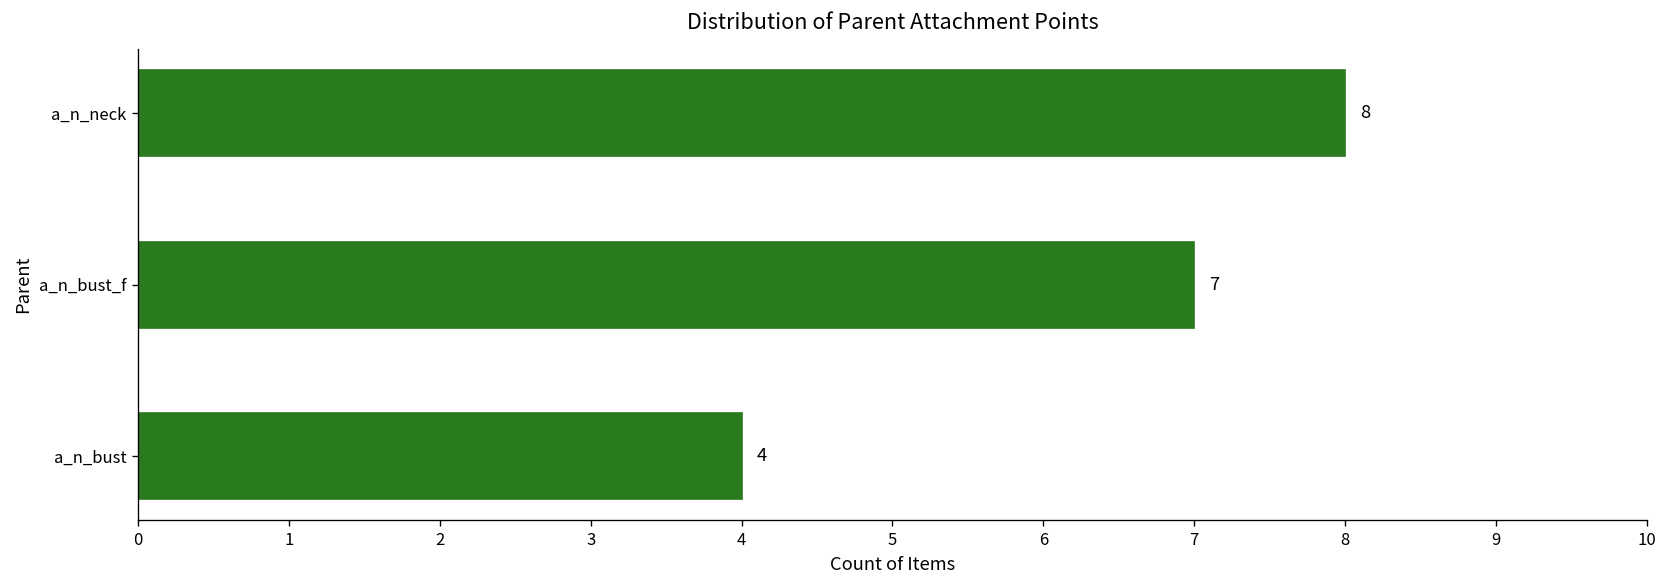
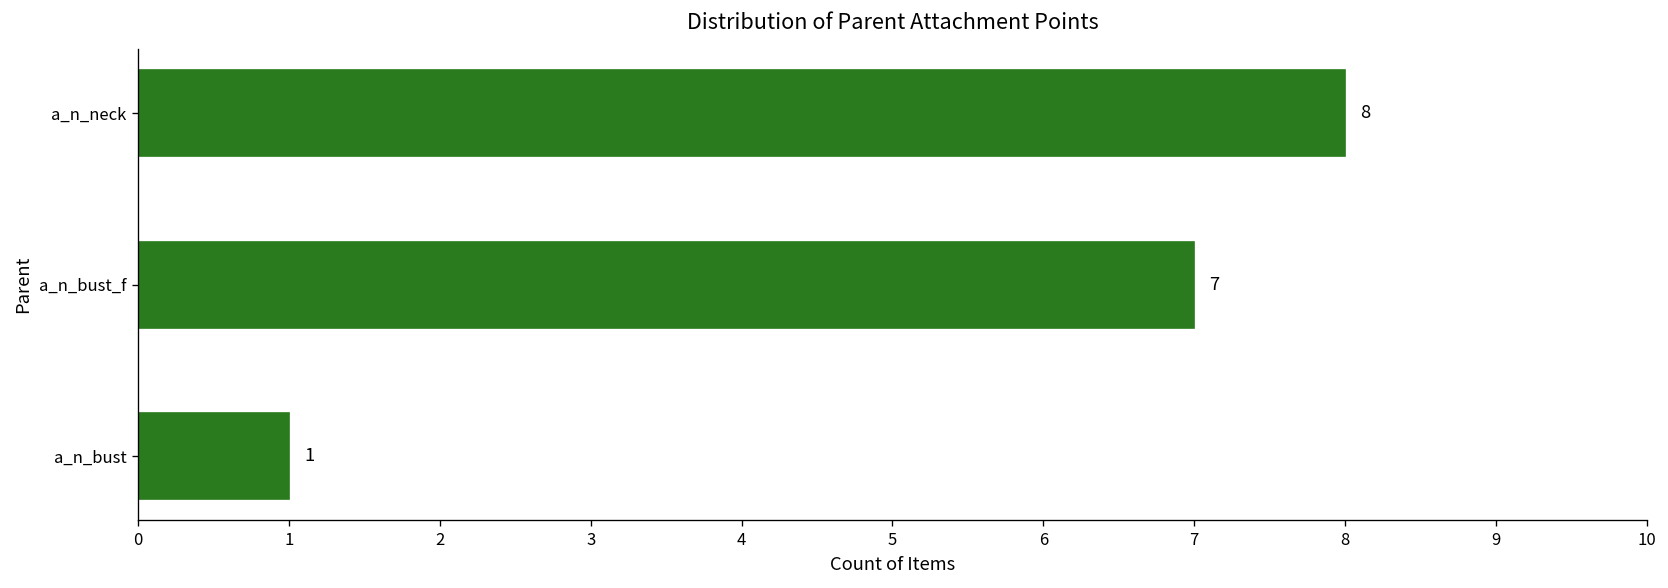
  {
    "a_n_neck": 8,
    "a_n_bust_f": 7,
-   "a_n_bust": 4
+   "a_n_bust": 1
  }
